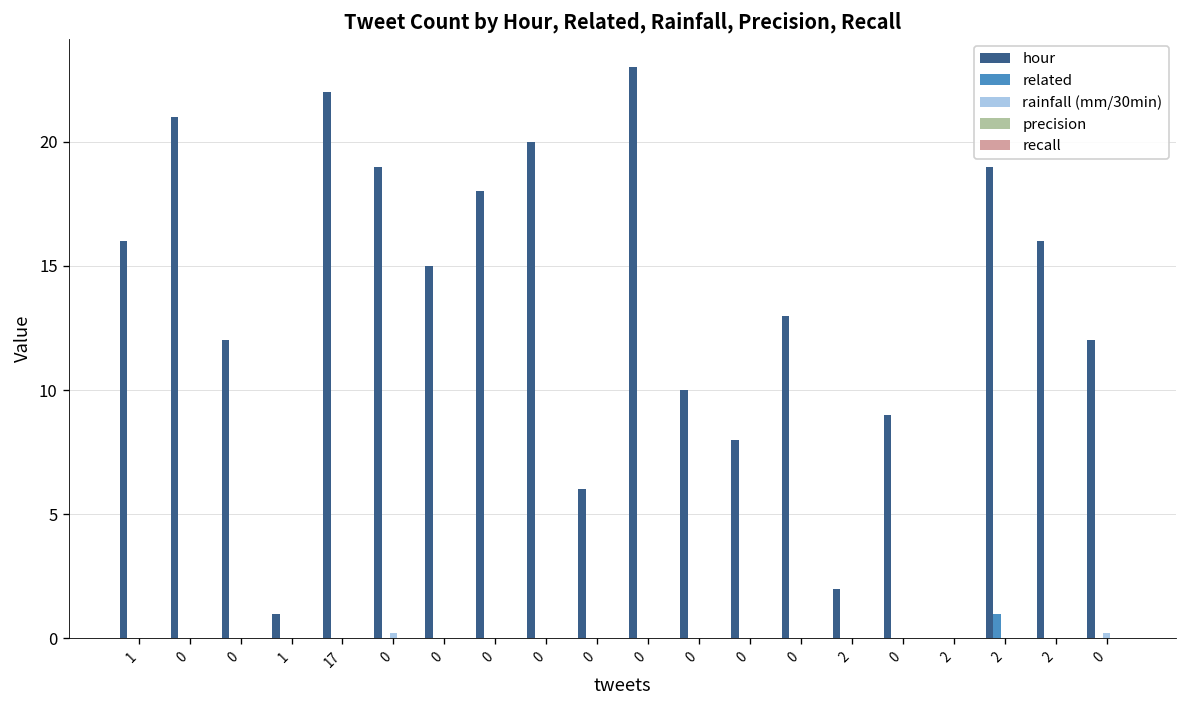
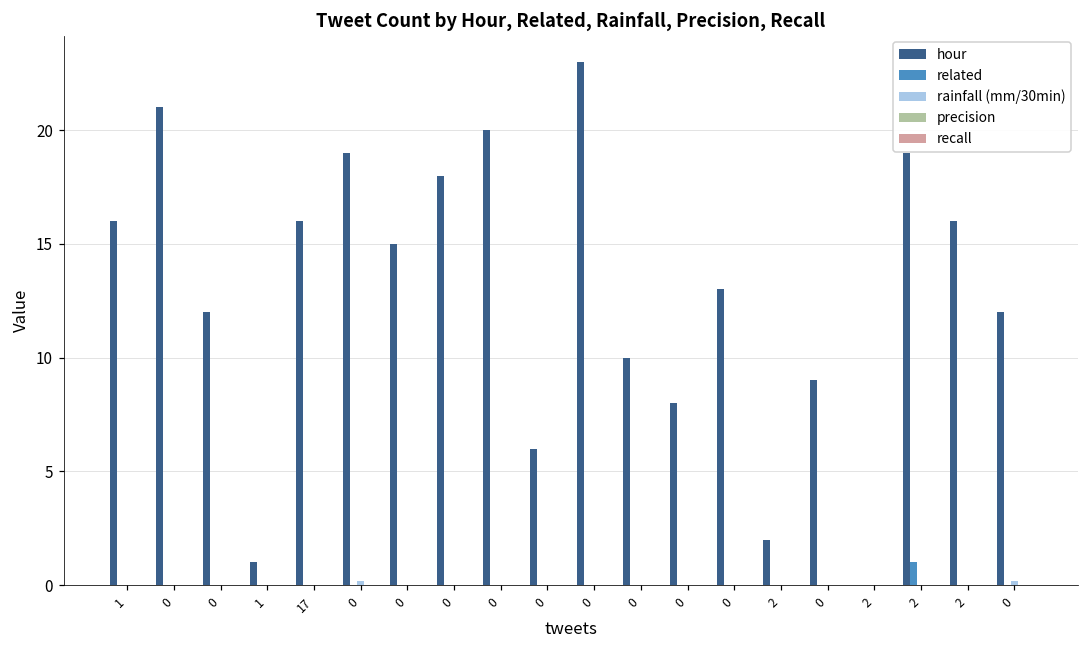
  {
    "hour": {
-     "17": 22
+     "17": 16
    },
    "related": {
      "17": 0
    },
    "rainfall (mm/30min)": {
      "17": 0
    }
  }
